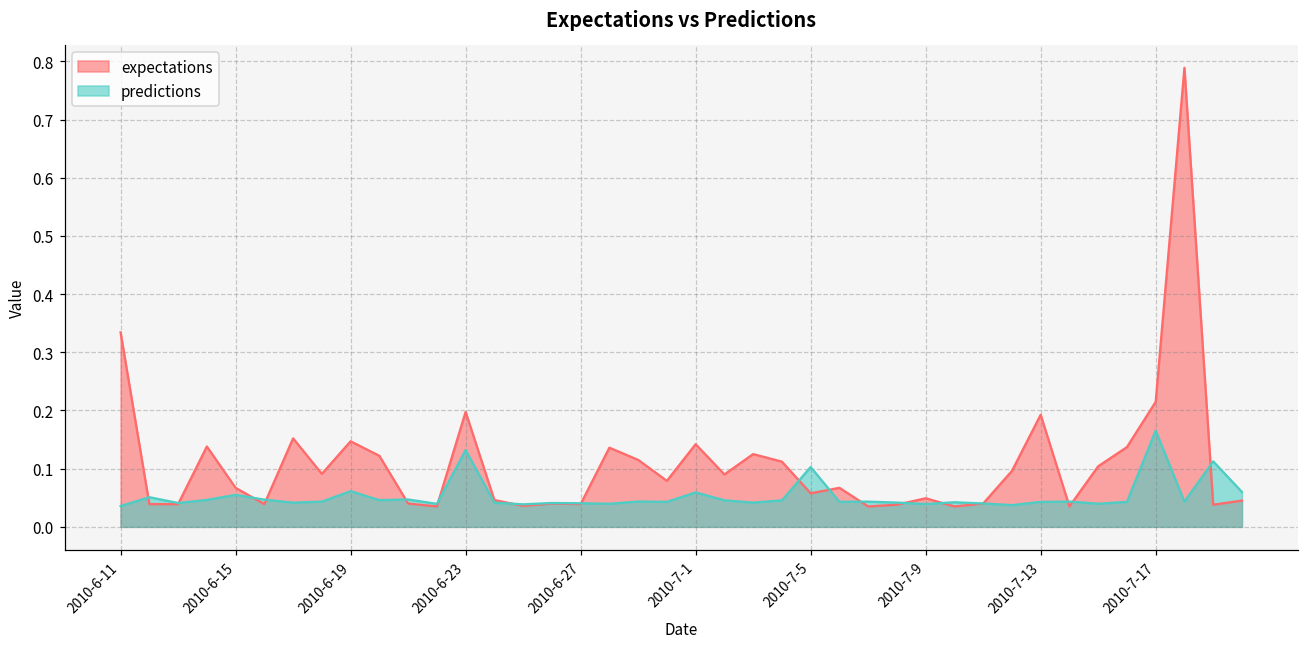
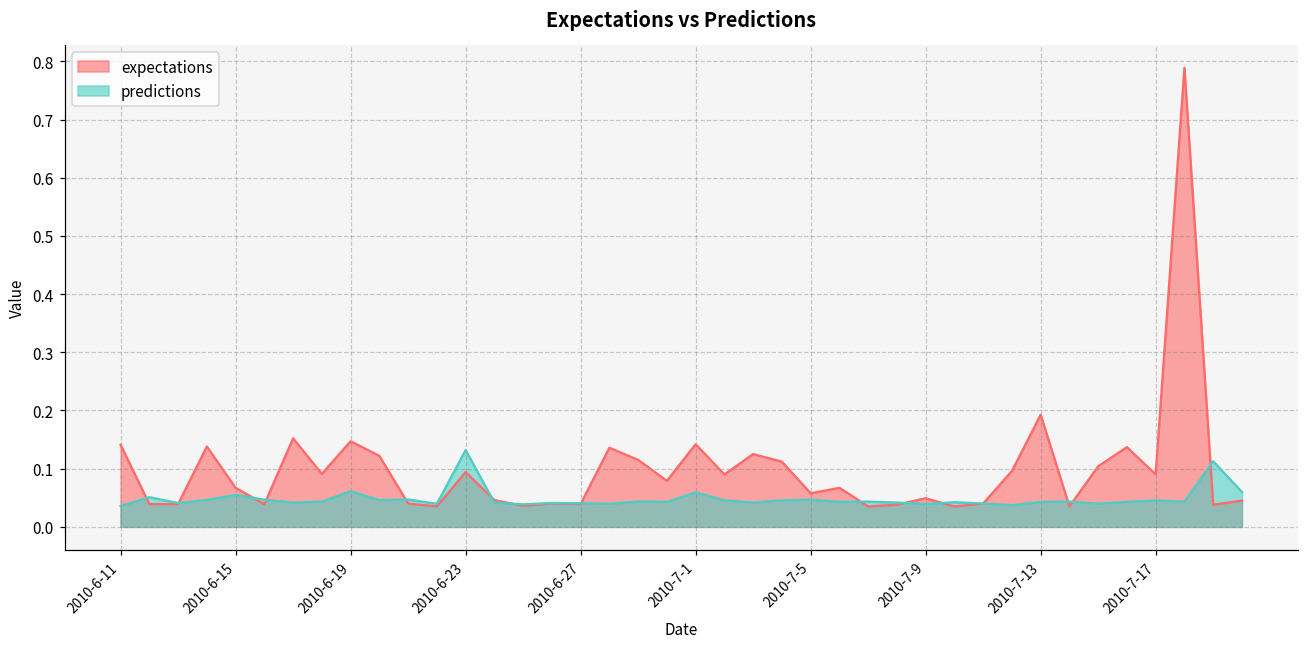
  {
    "expectations": {
-     "2010-6-11": 0.33,
+     "2010-6-11": 0.14,
      "2010-6-15": 0.07,
      "2010-6-19": 0.15,
-     "2010-6-23": 0.20,
+     "2010-6-23": 0.09,
      "2010-7-1": 0.14,
      "2010-7-5": 0.06,
      "2010-7-9": 0.05,
      "2010-7-13": 0.19,
-     "2010-7-17": 0.21
+     "2010-7-17": 0.09
    },
    "predictions": {
      "2010-6-11": 0.04,
      "2010-6-15": 0.05,
      "2010-6-19": 0.06,
      "2010-6-23": 0.13,
      "2010-7-1": 0.06,
-     "2010-7-5": 0.10,
+     "2010-7-5": 0.05,
      "2010-7-9": 0.04,
      "2010-7-13": 0.04,
-     "2010-7-17": 0.17
+     "2010-7-17": 0.05
    }
  }
